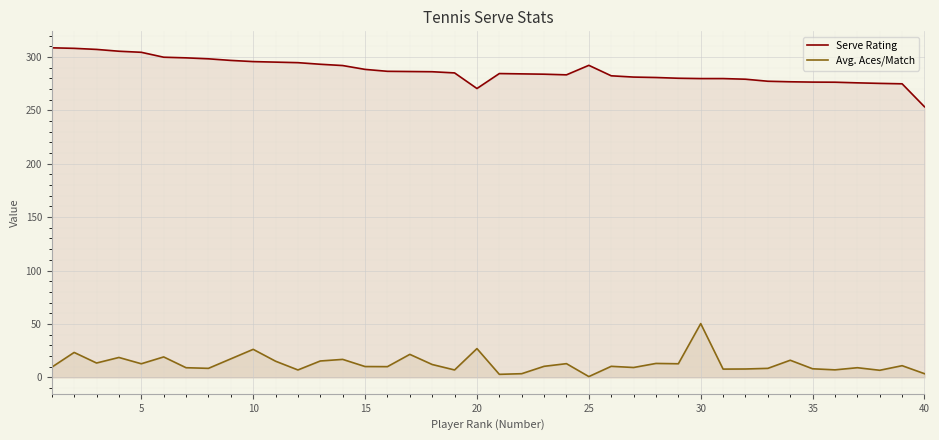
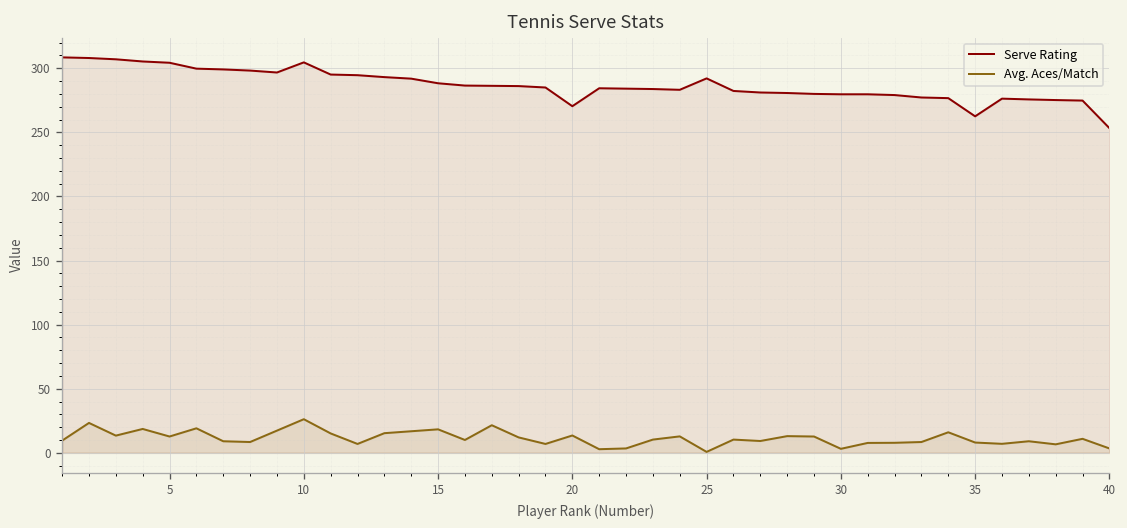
  {
    "Serve Rating": {
      "5": 304,
-     "10": 296,
+     "10": 305,
      "15": 288,
      "20": 270,
      "25": 292,
      "30": 280,
-     "35": 276,
+     "35": 263,
      "40": 253
    },
    "Avg. Aces/Match": {
      "5": 13,
      "10": 26,
-     "15": 10,
-     "20": 27,
+     "15": 18,
+     "20": 14,
      "25": 1,
-     "30": 50,
+     "30": 3,
      "35": 8,
      "40": 3
    }
  }
